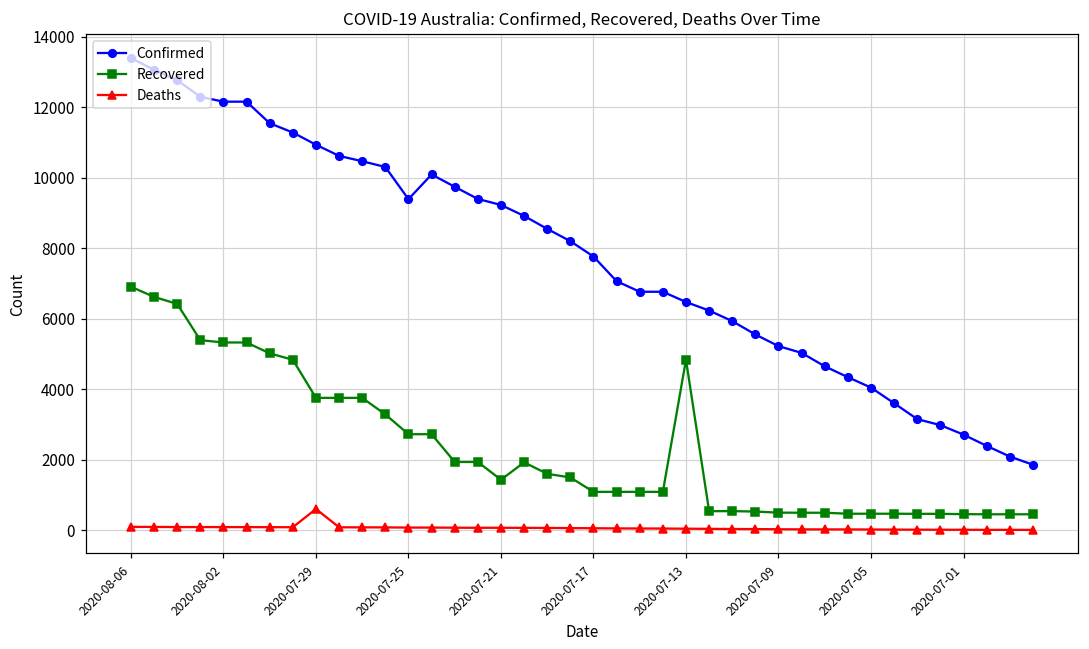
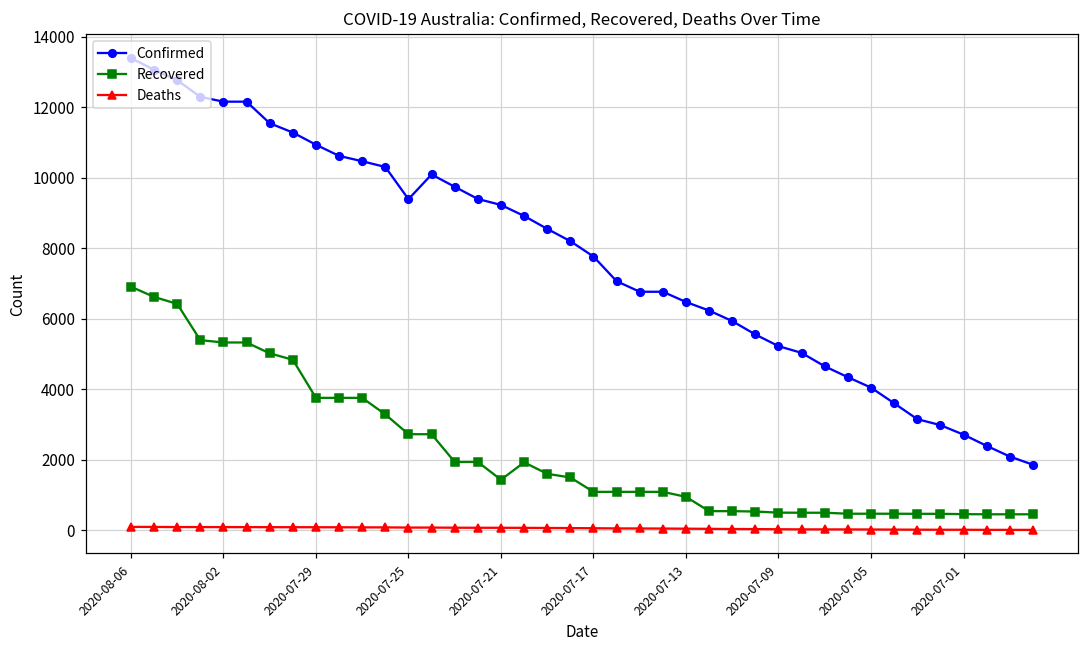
  {
    "Confirmed": {
      "2020-08-02": 12200,
      "2020-07-29": 10900,
      "2020-07-25": 9400,
      "2020-07-21": 9200,
      "2020-07-17": 7800,
      "2020-07-13": 6500,
      "2020-07-09": 5200,
      "2020-07-05": 4000,
      "2020-07-01": 2700
    },
    "Recovered": {
      "2020-08-06": 6900,
      "2020-08-02": 5300,
      "2020-07-29": 3800,
      "2020-07-25": 2700,
      "2020-07-21": 1400,
      "2020-07-17": 1100,
-     "2020-07-13": 4800,
+     "2020-07-13": 900,
      "2020-07-09": 500,
      "2020-07-05": 500,
      "2020-07-01": 500
    },
    "Deaths": {
      "2020-08-06": 100,
      "2020-08-02": 100,
-     "2020-07-29": 600,
+     "2020-07-29": 100,
      "2020-07-25": 100,
      "2020-07-21": 100,
      "2020-07-17": 100,
      "2020-07-13": 0,
      "2020-07-09": 0,
      "2020-07-05": 0,
      "2020-07-01": 0
    }
  }
